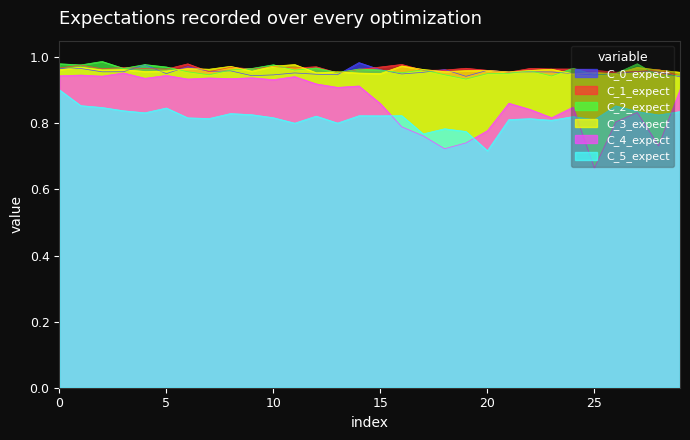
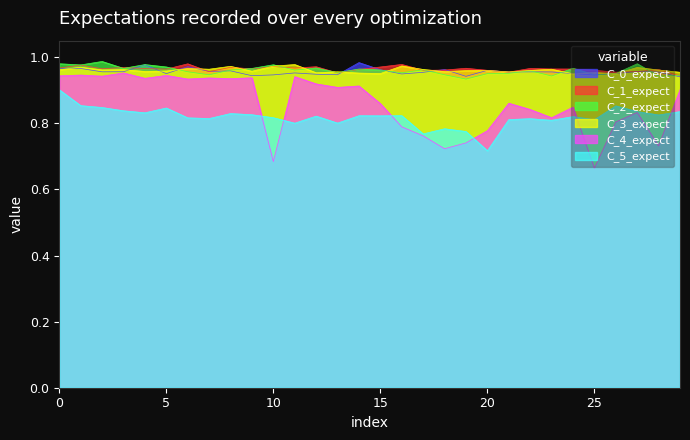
  {
    "C_0_expect": {
      "10": 0.95
    },
    "C_1_expect": {
      "15": 0.97
    },
    "C_2_expect": {
      "0": 0.98,
      "20": 0.95
    },
    "C_3_expect": {
      "15": 0.95
    },
    "C_4_expect": {
      "0": 0.94,
-     "10": 0.93,
+     "10": 0.68,
      "15": 0.86,
      "20": 0.78,
      "25": 0.66
    },
    "C_5_expect": {
      "0": 0.90,
      "5": 0.85,
      "10": 0.82,
      "15": 0.82,
      "20": 0.72
    }
  }
